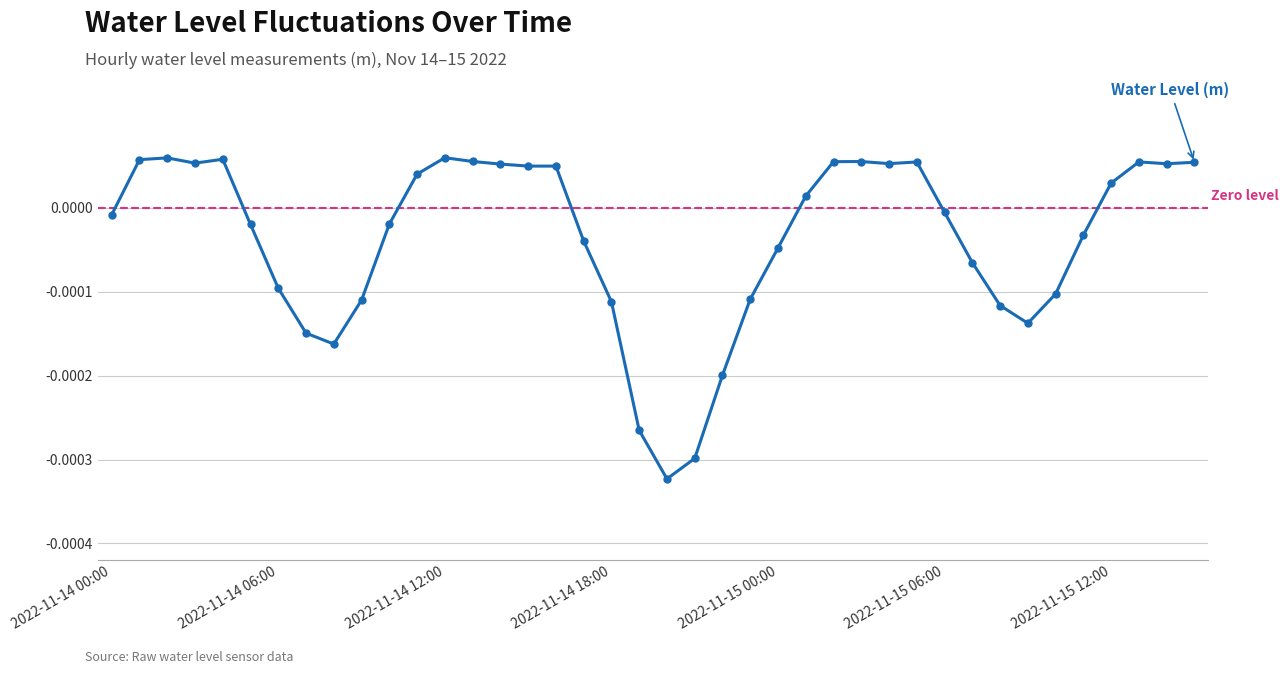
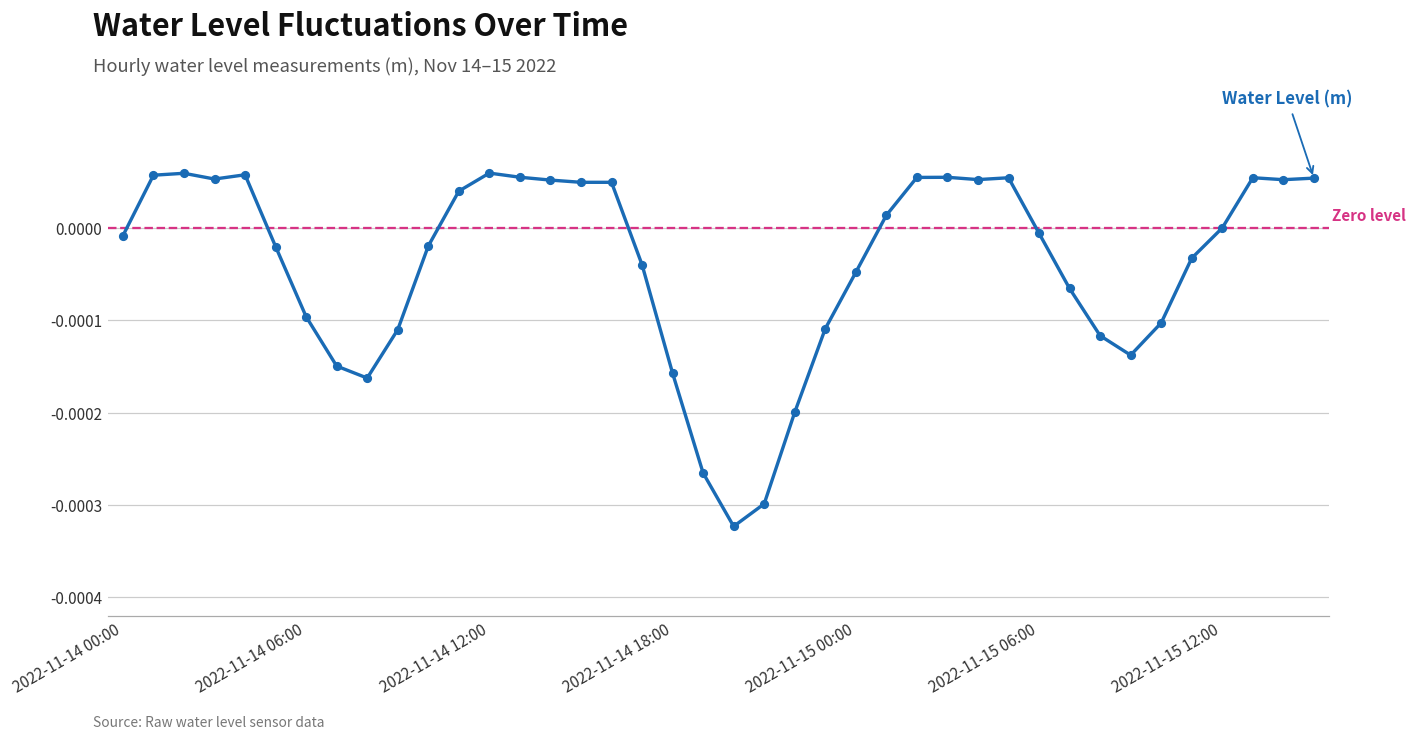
  {
    "2022-11-14 00:00": -0.00001,
    "2022-11-14 06:00": -0.00010,
    "2022-11-14 12:00": 0.00006,
-   "2022-11-14 18:00": -0.00011,
+   "2022-11-14 18:00": -0.00016,
    "2022-11-15 00:00": -0.00005,
    "2022-11-15 06:00": -0.00001,
-   "2022-11-15 12:00": 0.00003
+   "2022-11-15 12:00": 0.00000
  }
